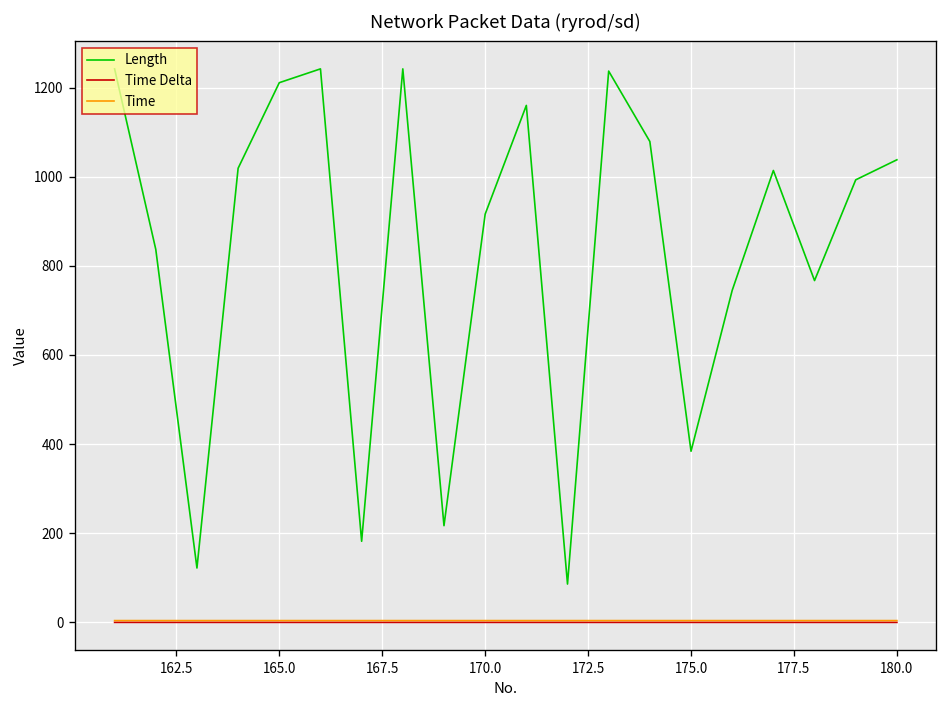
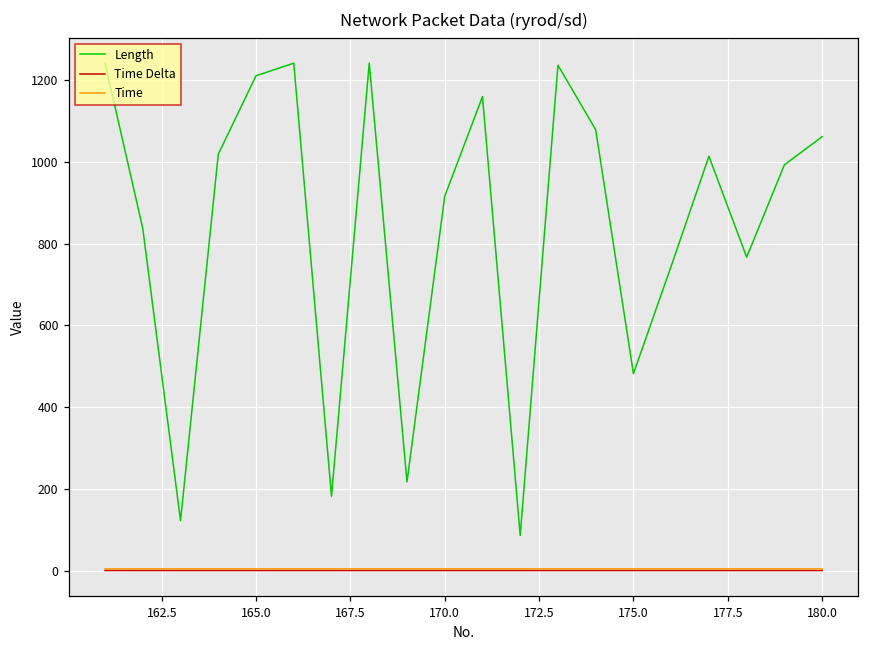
  {
    "Length": {
      "165.0": 1210,
      "170.0": 920,
-     "175.0": 380,
-     "180.0": 1040
+     "175.0": 480,
+     "180.0": 1060
    }
  }
